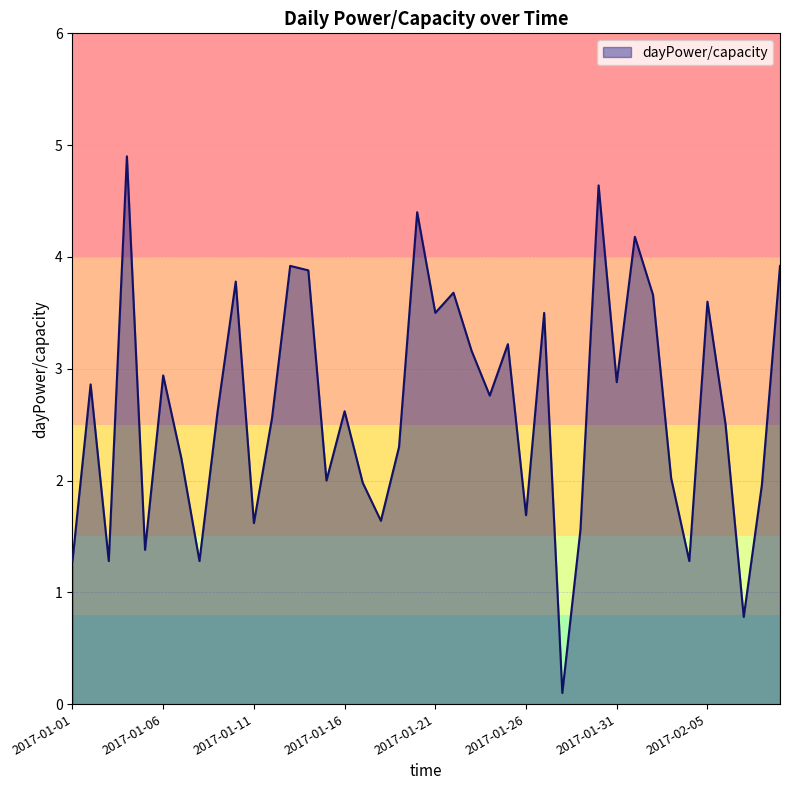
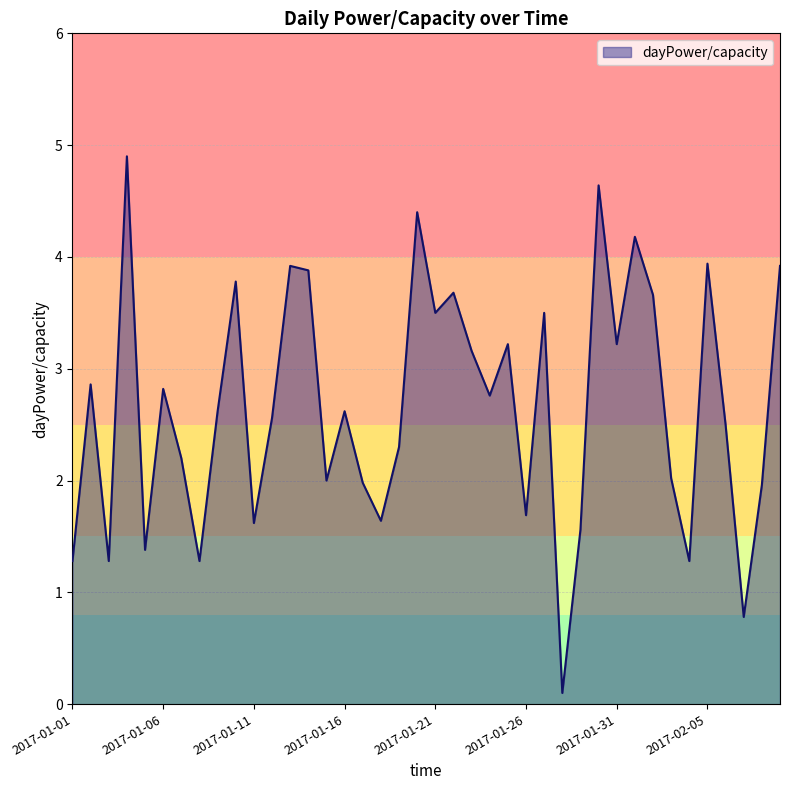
  {
    "2017-01-01": 1.28,
-   "2017-01-06": 2.94,
+   "2017-01-06": 2.82,
    "2017-01-11": 1.62,
    "2017-01-16": 2.62,
    "2017-01-21": 3.50,
    "2017-01-26": 1.69,
-   "2017-01-31": 2.88,
-   "2017-02-05": 3.60
+   "2017-01-31": 3.22,
+   "2017-02-05": 3.94
  }
